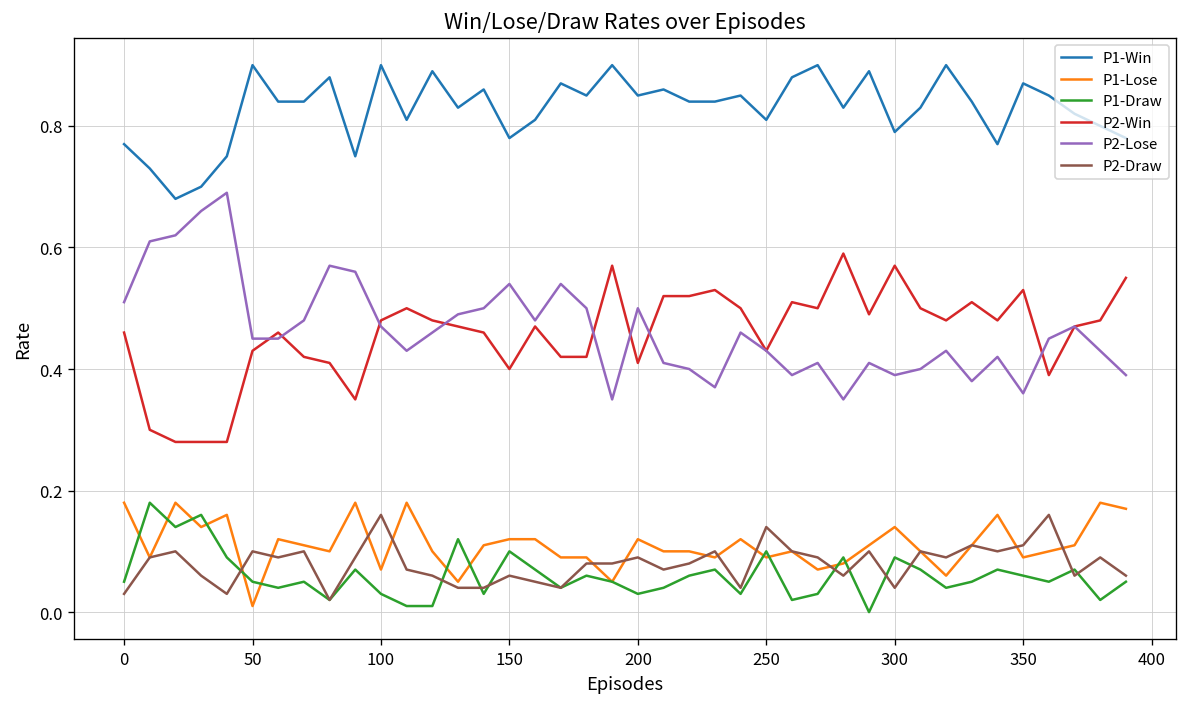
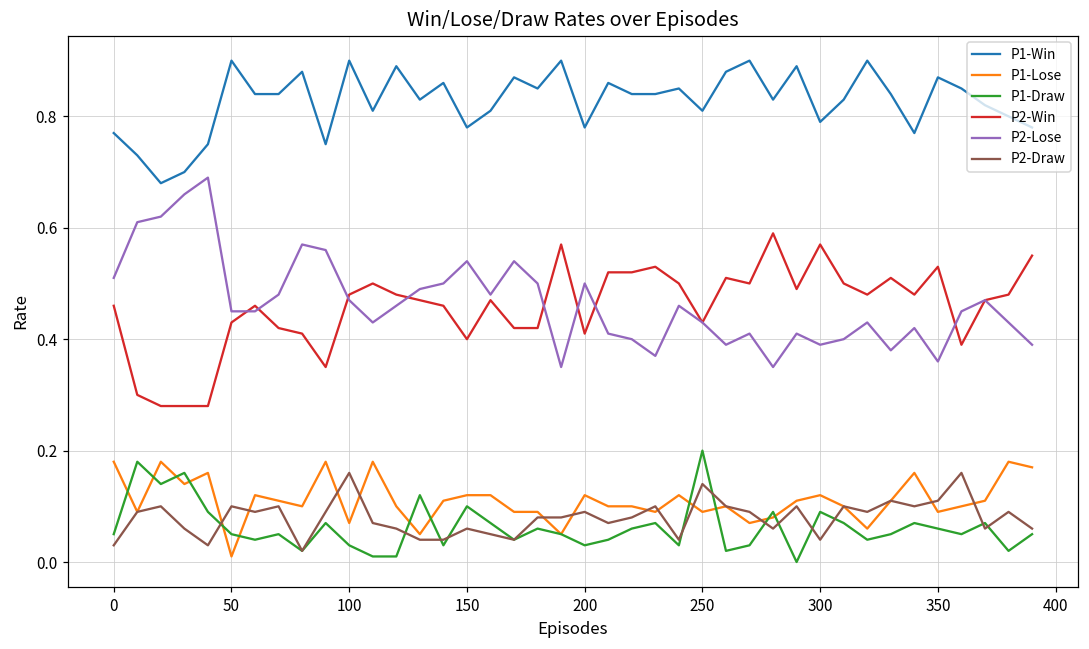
  {
    "P1-Win": {
      "0": 0.77,
      "50": 0.90,
      "100": 0.90,
      "150": 0.78,
-     "200": 0.85,
+     "200": 0.78,
      "250": 0.81,
      "300": 0.79,
      "350": 0.87
    },
    "P1-Lose": {
      "0": 0.18,
      "50": 0.01,
      "100": 0.07,
      "150": 0.12,
      "200": 0.12,
      "250": 0.09,
-     "300": 0.14,
+     "300": 0.12,
      "350": 0.09
    },
    "P1-Draw": {
      "0": 0.05,
      "50": 0.05,
      "100": 0.03,
      "150": 0.1,
      "200": 0.03,
-     "250": 0.1,
+     "250": 0.2,
      "300": 0.09,
      "350": 0.06
    },
    "P2-Win": {
      "0": 0.46,
      "50": 0.43,
      "100": 0.48,
      "150": 0.40,
      "200": 0.41,
      "300": 0.57,
      "350": 0.53
    },
    "P2-Lose": {
      "0": 0.51,
      "50": 0.45,
      "100": 0.47,
      "150": 0.54,
      "200": 0.50,
      "300": 0.39,
      "350": 0.36
    },
    "P2-Draw": {
      "0": 0.03,
      "50": 0.10,
      "100": 0.16,
      "150": 0.06,
      "200": 0.09,
      "250": 0.14,
      "300": 0.04,
      "350": 0.11
    }
  }
